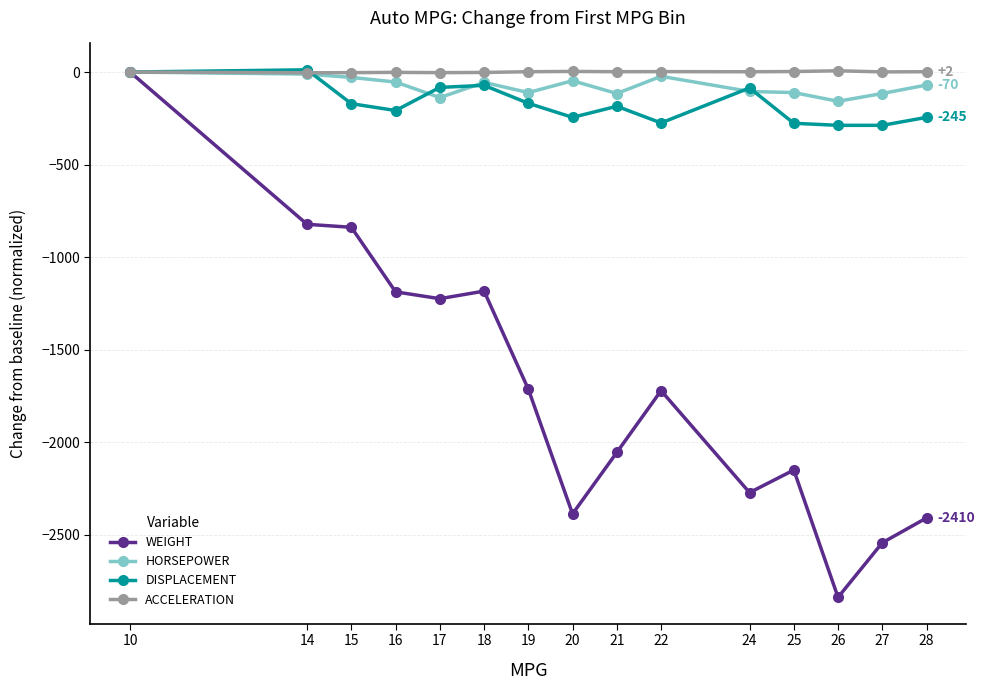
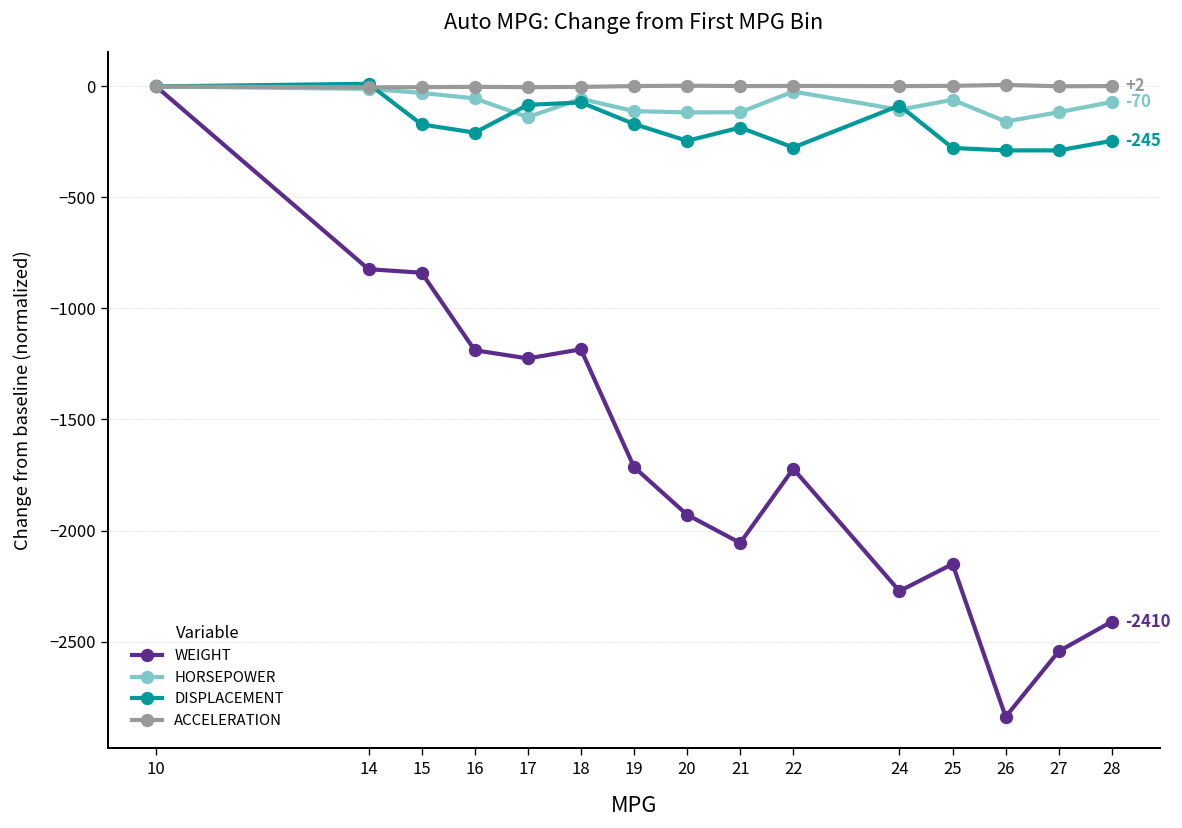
  {
    "WEIGHT": {
      "14": "-820",
      "15": "-840",
      "16": "-1190",
      "17": "-1230",
      "18": "-1180",
      "19": "-1710",
-     "20": "-2390",
+     "20": "-1930",
      "21": "-2060",
      "22": "-1720",
      "24": "-2270",
      "25": "-2150",
      "26": "-2840",
      "27": "-2540"
    },
    "HORSEPOWER": {
      "15": "-30",
      "16": "-50",
      "17": "-140",
      "18": "-60",
      "19": "-110",
-     "20": "-50",
+     "20": "-120",
      "21": "-120",
      "22": "-20",
      "24": "-110",
-     "25": "-110",
+     "25": "-60",
      "26": "-160",
      "27": "-120"
    },
    "DISPLACEMENT": {
      "28": "-245"
    },
    "ACCELERATION": {
      "28": "+2"
    }
  }
